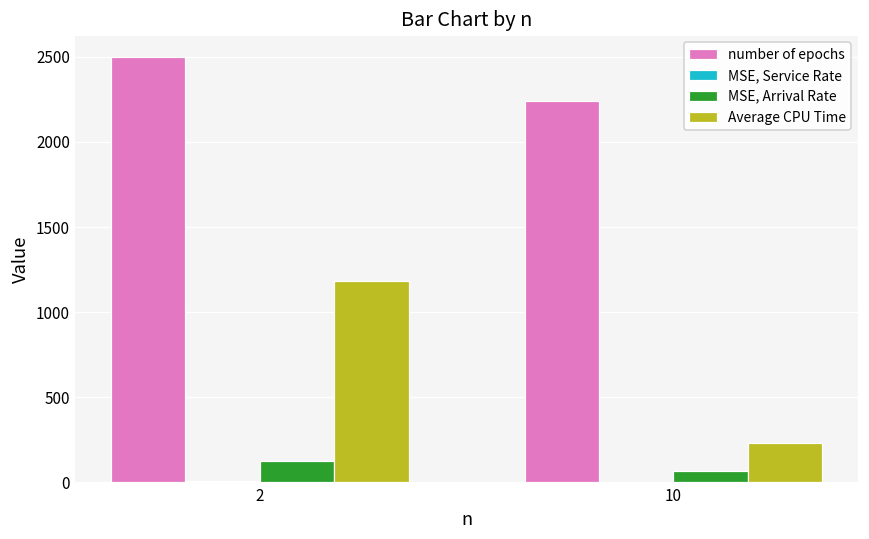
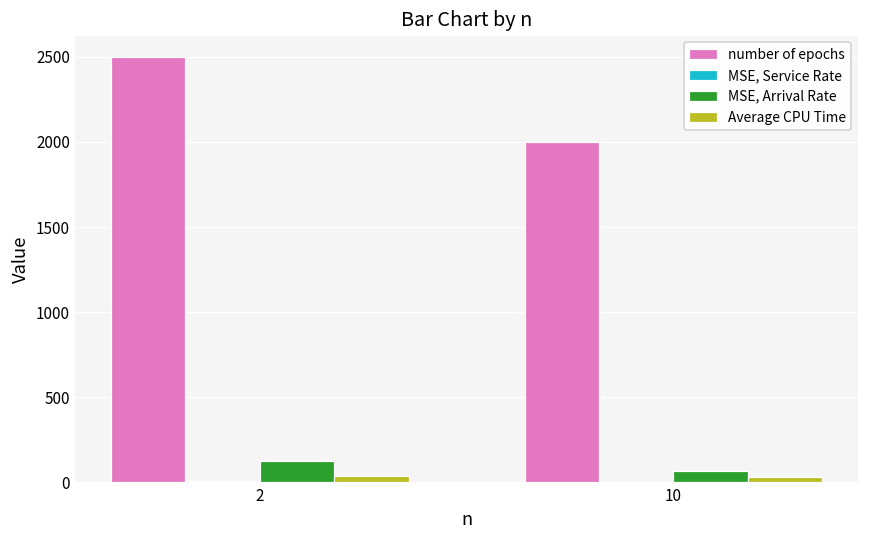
  {
    "number of epochs": {
      "2": 2500,
-     "10": 2240
+     "10": 2000
    },
    "MSE, Arrival Rate": {
      "2": 120,
      "10": 70
    },
    "Average CPU Time": {
-     "2": 1180,
-     "10": 230
+     "2": 40,
+     "10": 30
    }
  }
